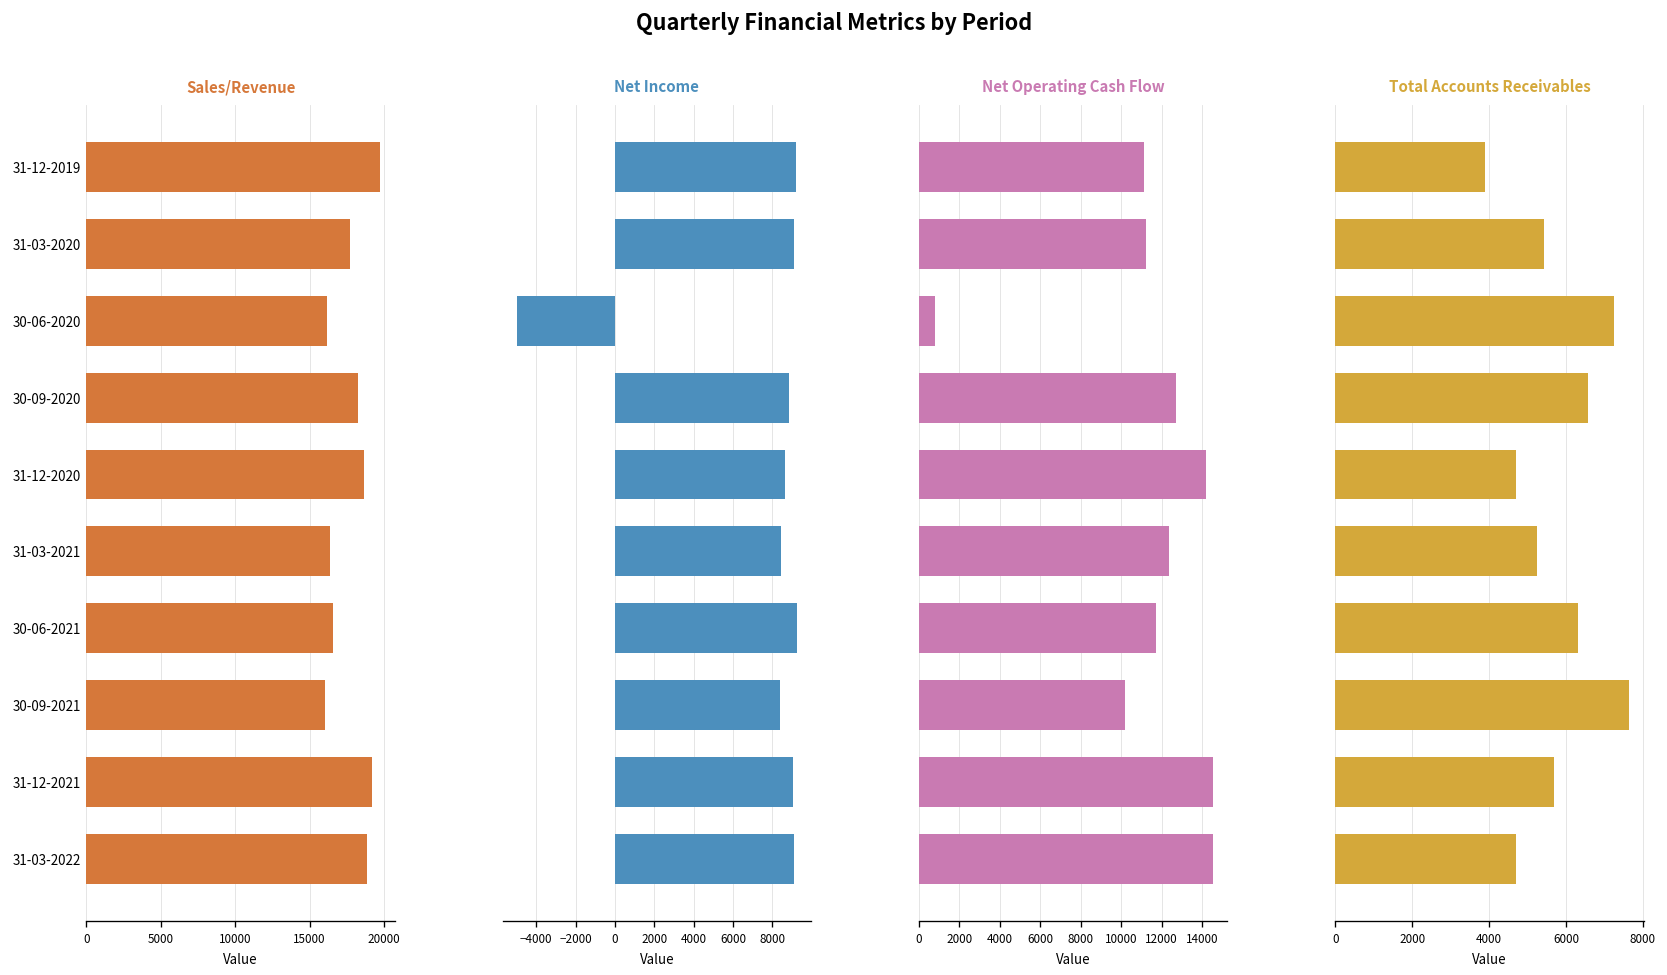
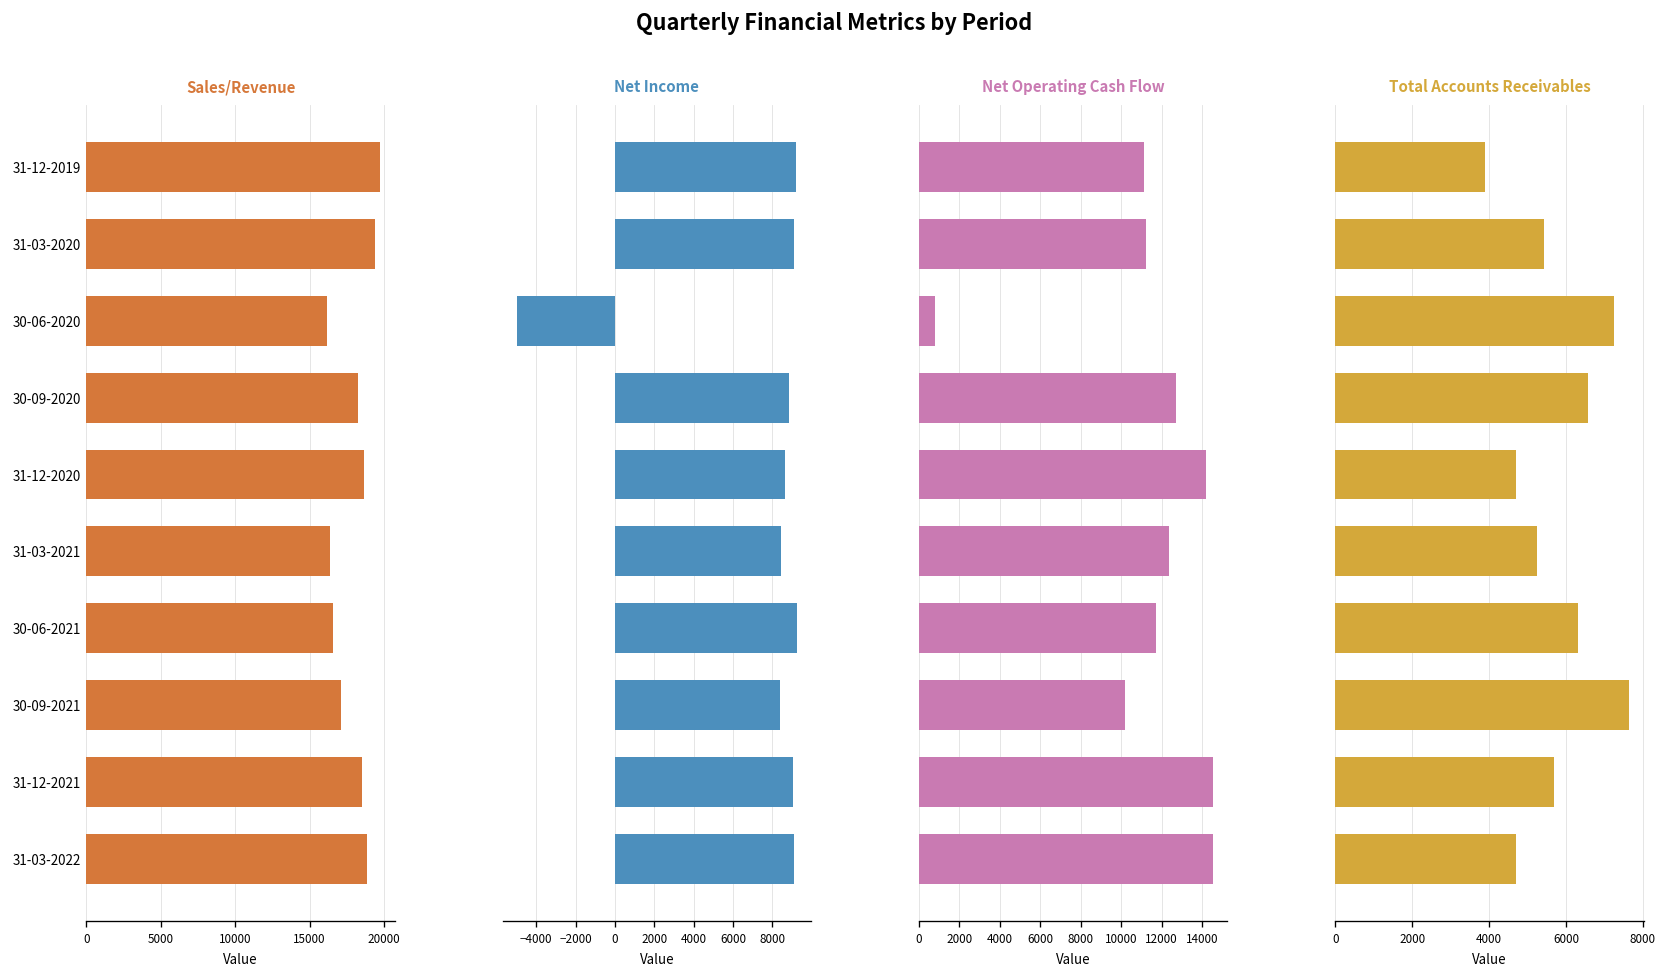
  {
    "Sales/Revenue": {
      "31-12-2019": 19700,
-     "31-03-2020": 17700,
+     "31-03-2020": 19400,
      "30-06-2020": 16200,
      "30-09-2020": 18200,
      "31-12-2020": 18600,
      "31-03-2021": 16400,
      "30-06-2021": 16600,
-     "30-09-2021": 16000,
-     "31-12-2021": 19200,
+     "30-09-2021": 17100,
+     "31-12-2021": 18500,
      "31-03-2022": 18800
    }
  }
